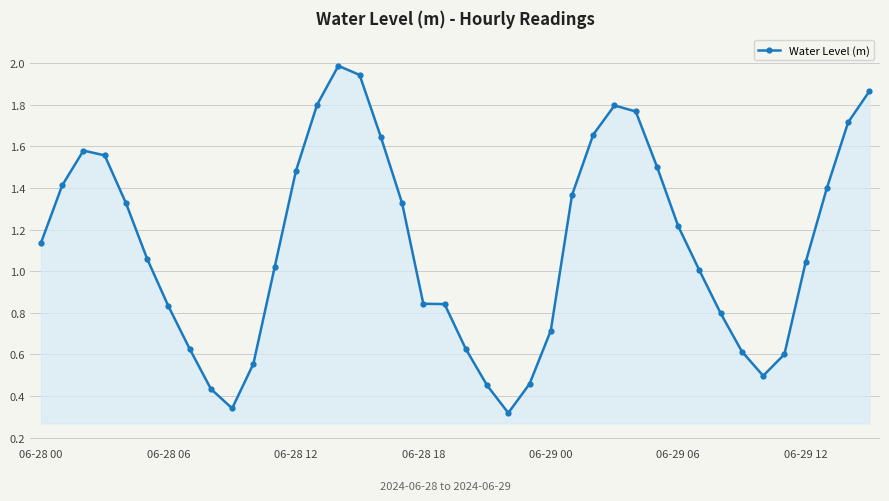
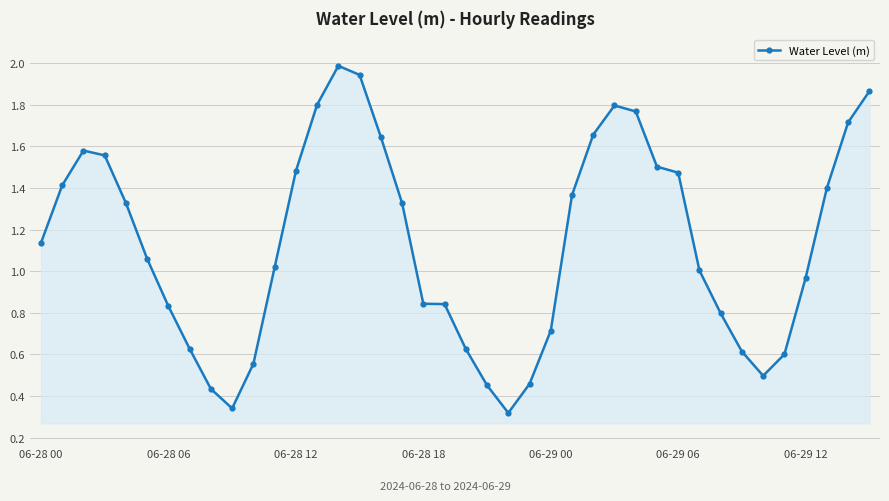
  {
    "06-28 00": 1.14,
    "06-28 06": 0.83,
    "06-28 12": 1.48,
    "06-28 18": 0.84,
    "06-29 00": 0.71,
-   "06-29 06": 1.22,
-   "06-29 12": 1.04
+   "06-29 06": 1.47,
+   "06-29 12": 0.97
  }
